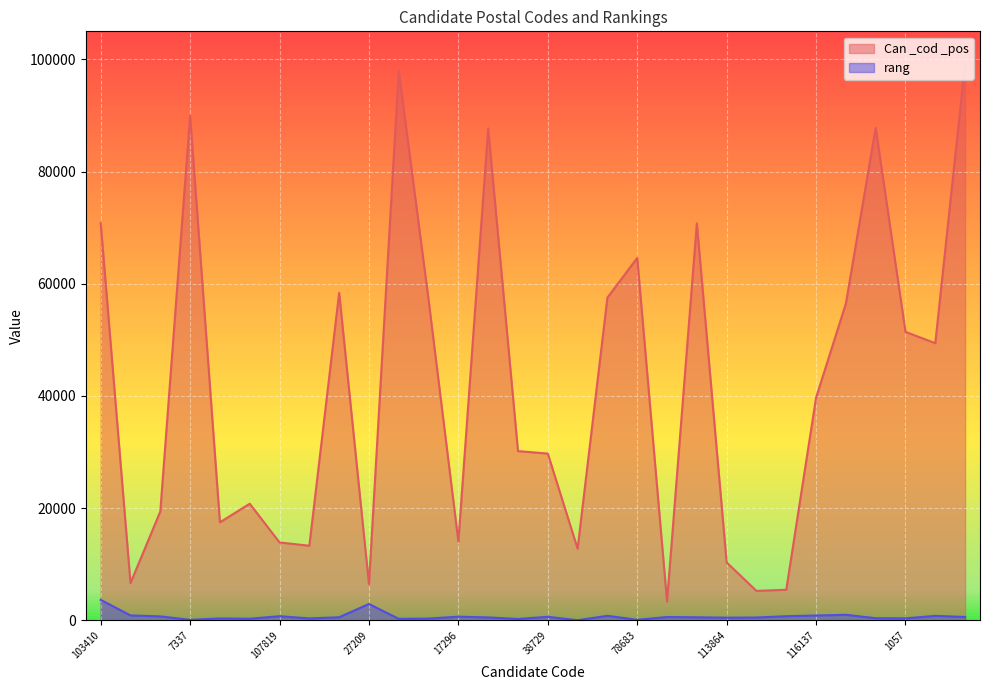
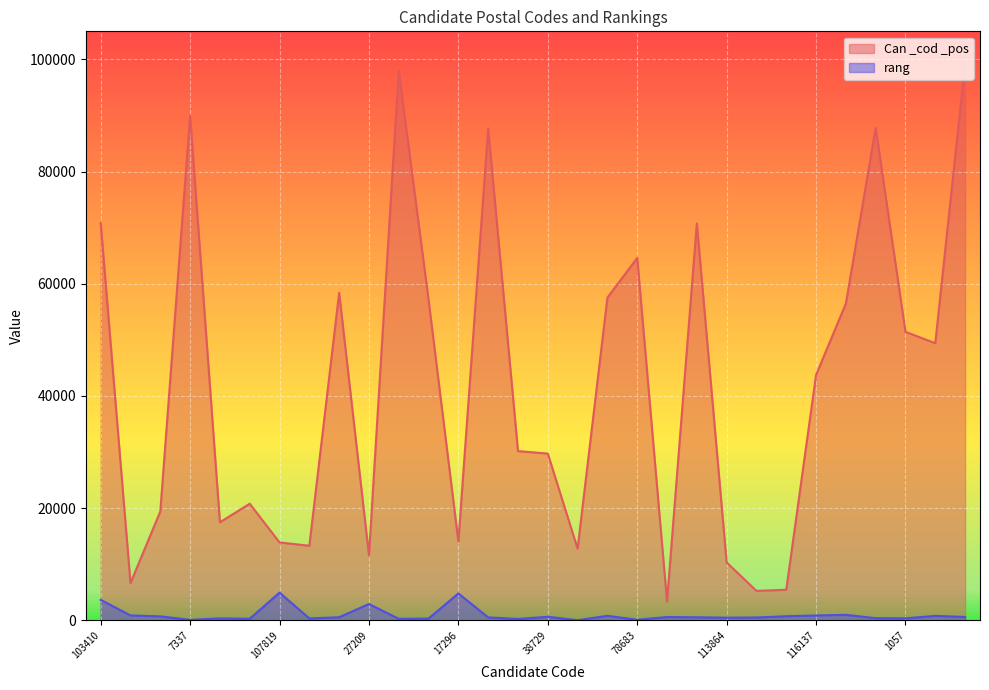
  {
    "rang": {
      "103410": 4000,
      "7337": 0,
-     "107819": 1000,
+     "107819": 5000,
      "27209": 3000,
-     "17296": 1000,
+     "17296": 5000,
      "38729": 1000,
      "78683": 0,
      "113864": 0,
      "116137": 1000,
      "1057": 0
    },
    "Can _cod _pos": {
      "103410": 71000,
      "7337": 90000,
      "107819": 14000,
-     "27209": 6000,
+     "27209": 12000,
      "17296": 14000,
      "38729": 30000,
      "78683": 65000,
      "113864": 10000,
-     "116137": 40000,
+     "116137": 44000,
      "1057": 51000
    }
  }
